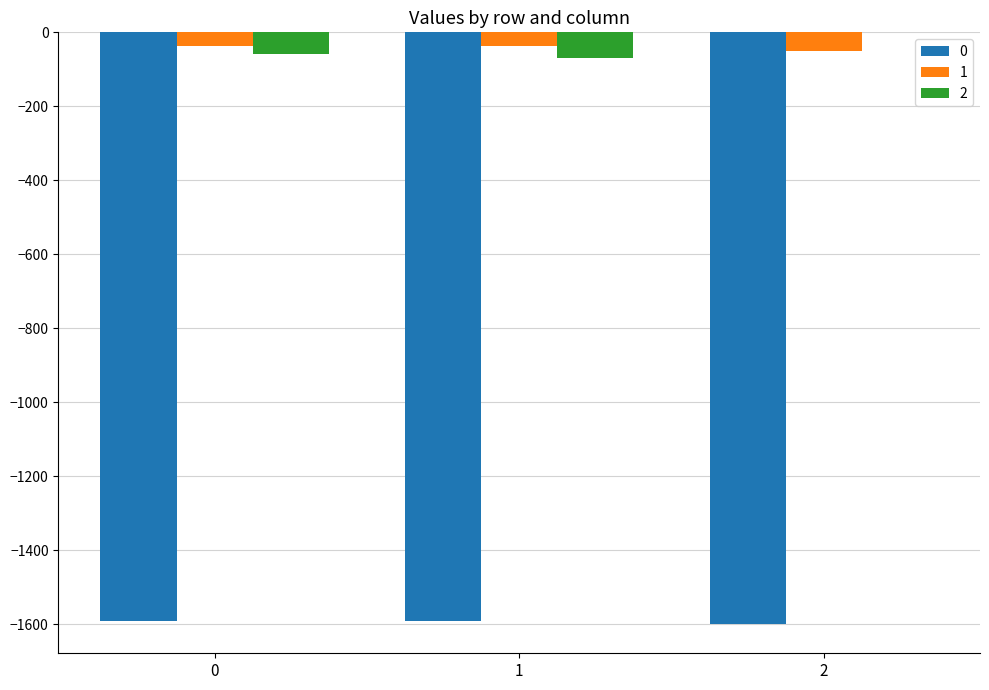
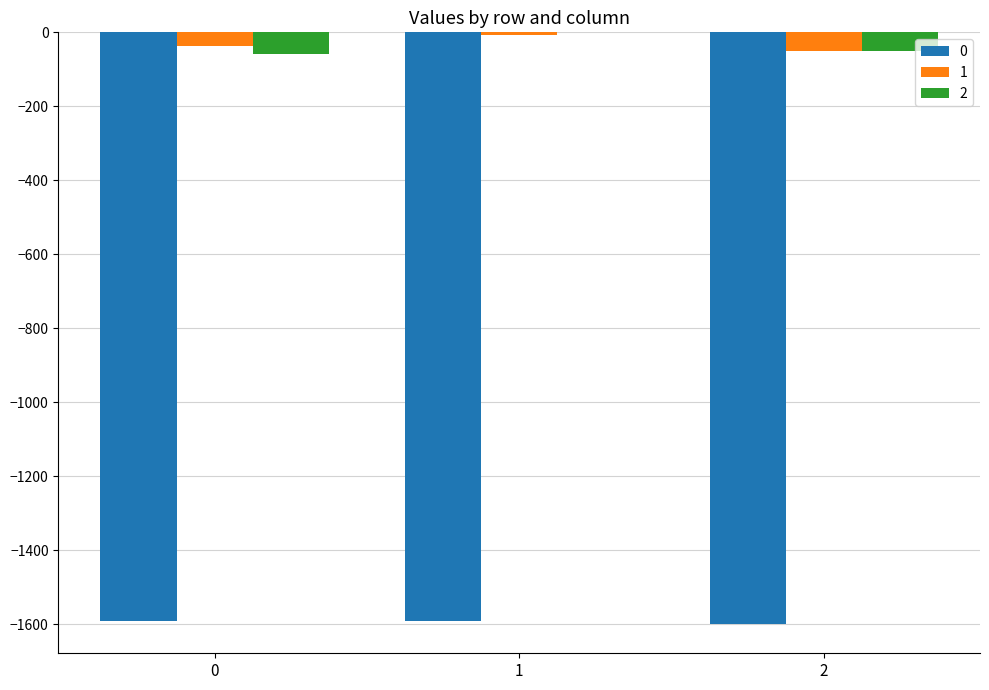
  {
    "0": {
      "0": -1590,
      "1": -1590,
      "2": -1600
    },
    "1": {
      "0": -40,
-     "1": -40,
+     "1": -10,
      "2": -50
    },
    "2": {
      "0": -60,
-     "1": -70,
-     "2": 0
+     "1": 0,
+     "2": -50
    }
  }
